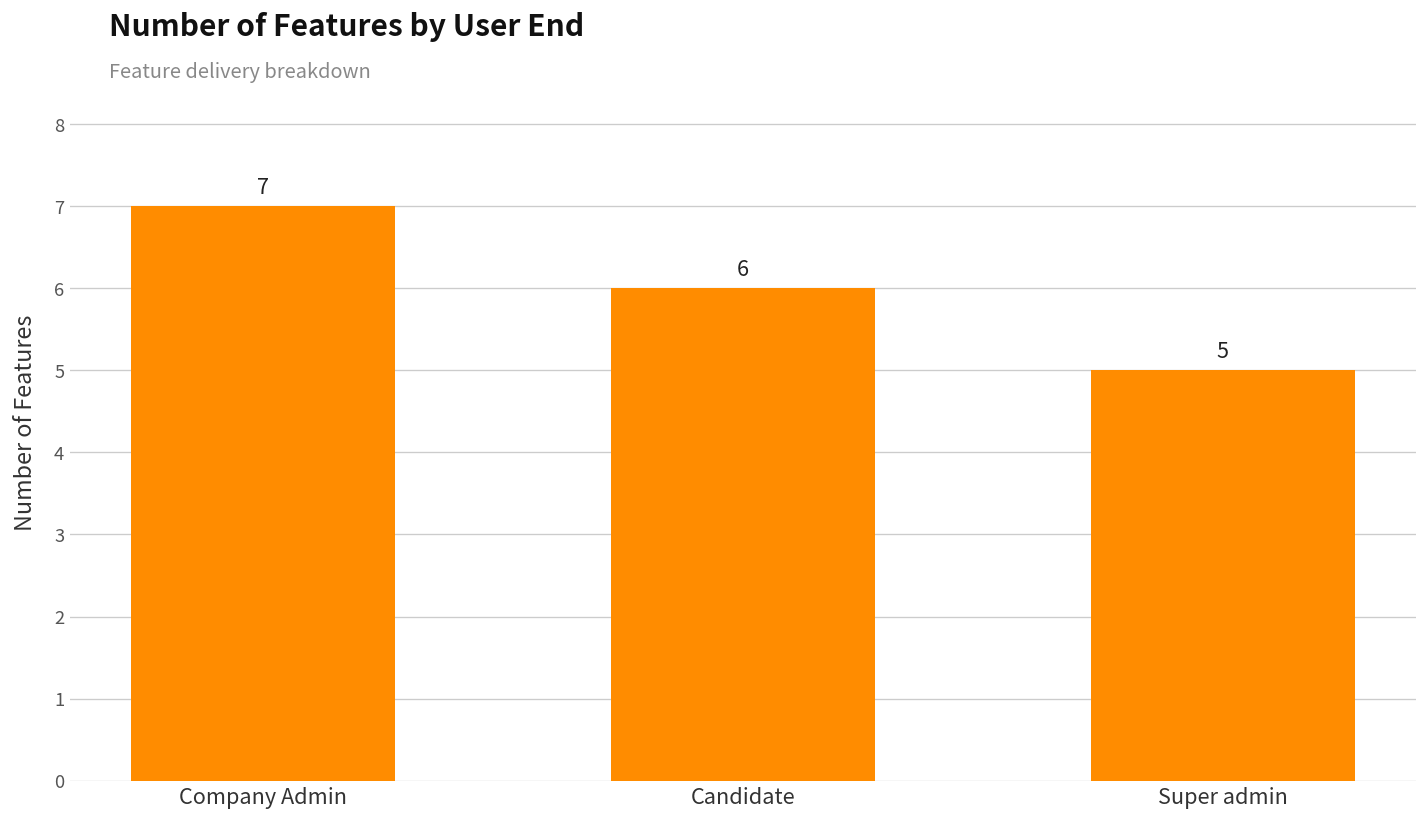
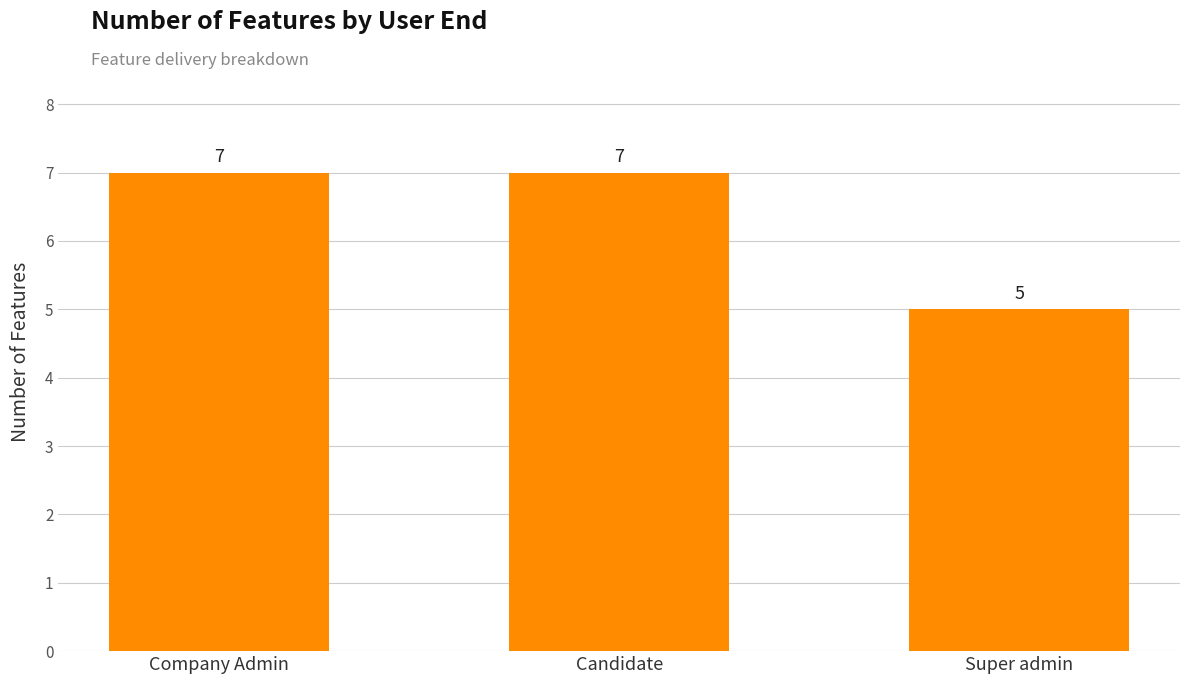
  {
    "Company Admin": 7,
-   "Candidate": 6,
+   "Candidate": 7,
    "Super admin": 5
  }
